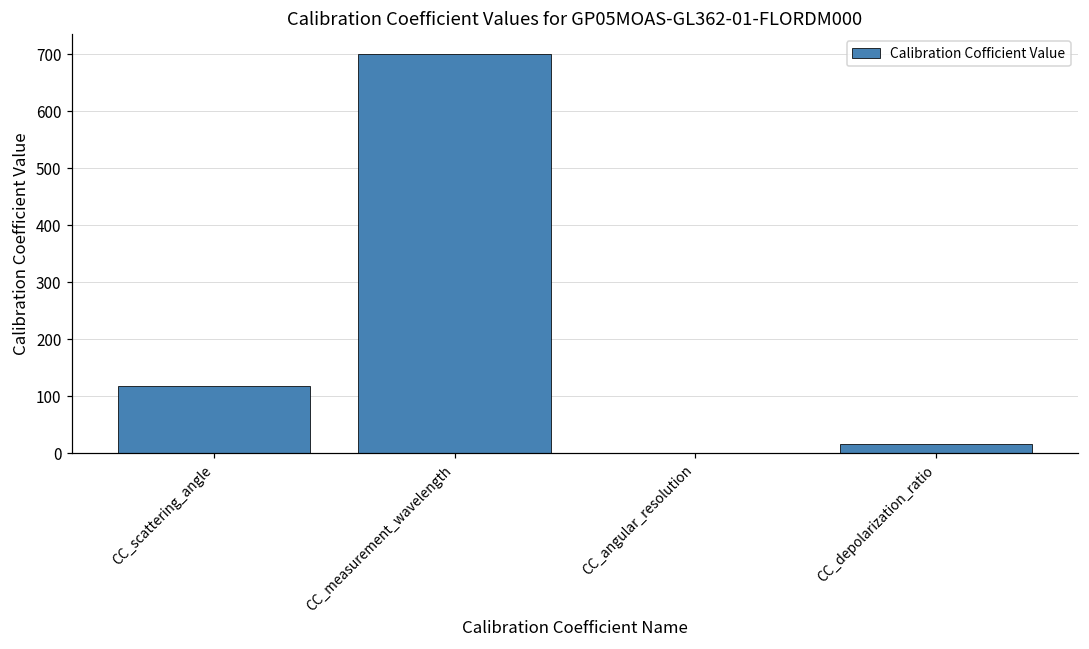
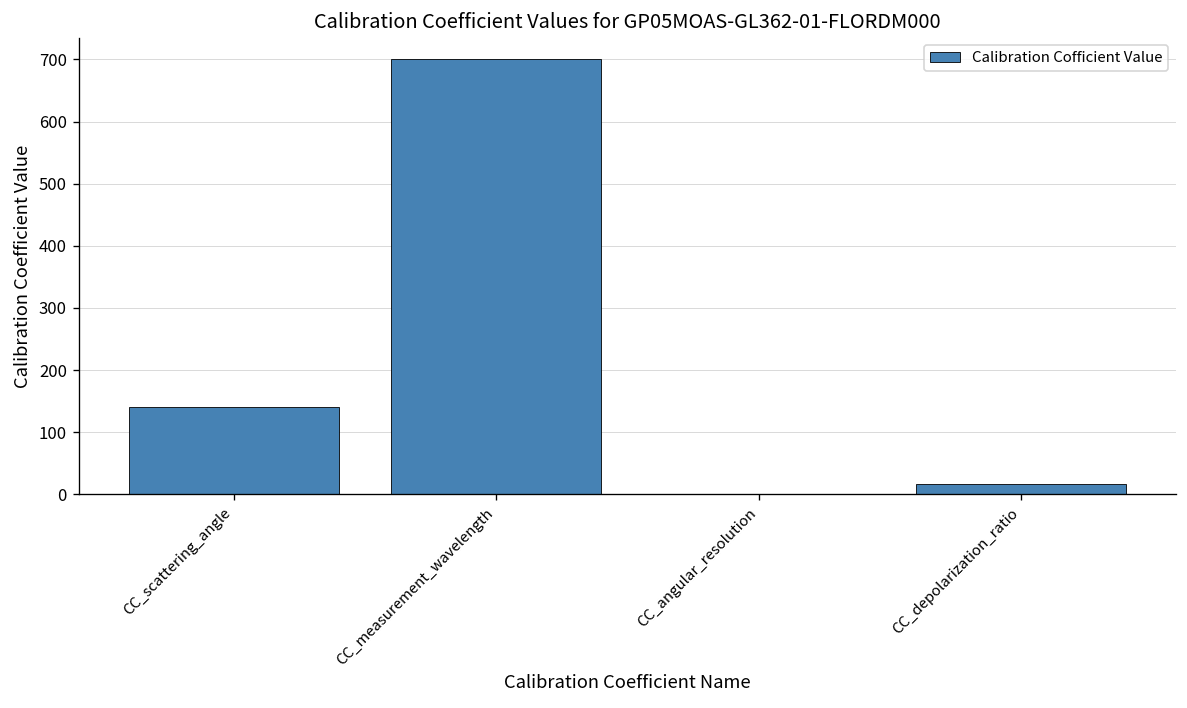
  {
-   "CC_scattering_angle": 120,
+   "CC_scattering_angle": 140,
    "CC_measurement_wavelength": 700,
    "CC_depolarization_ratio": 20
  }
